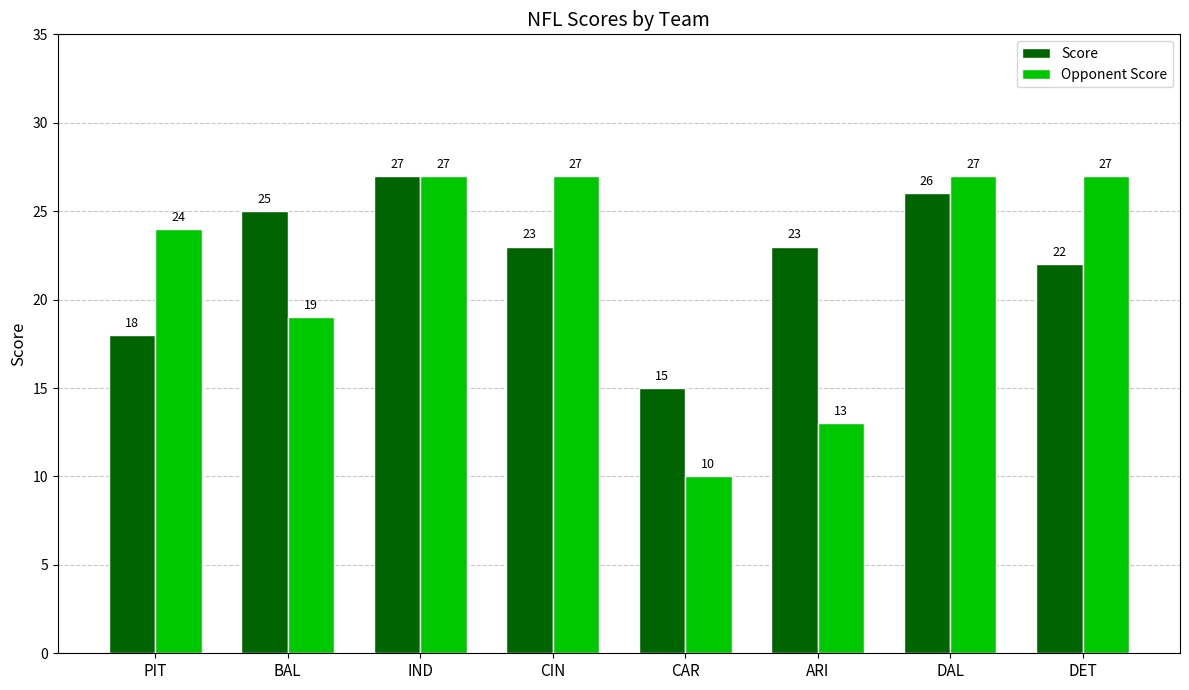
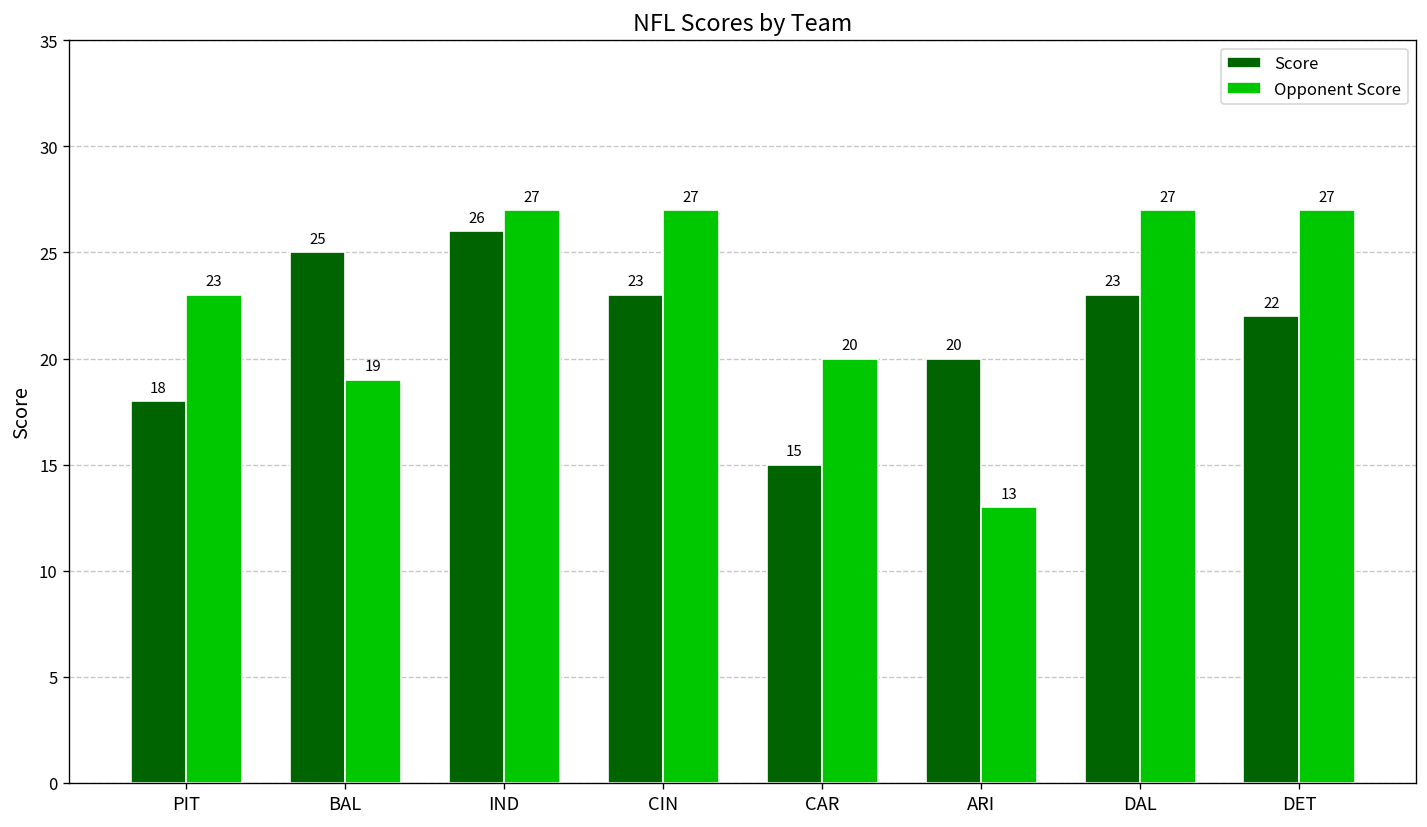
  {
    "Score": {
      "PIT": 18,
      "BAL": 25,
-     "IND": 27,
+     "IND": 26,
      "CIN": 23,
      "CAR": 15,
-     "ARI": 23,
-     "DAL": 26,
+     "ARI": 20,
+     "DAL": 23,
      "DET": 22
    },
    "Opponent Score": {
-     "PIT": 24,
+     "PIT": 23,
      "BAL": 19,
      "IND": 27,
      "CIN": 27,
-     "CAR": 10,
+     "CAR": 20,
      "ARI": 13,
      "DAL": 27,
      "DET": 27
    }
  }
